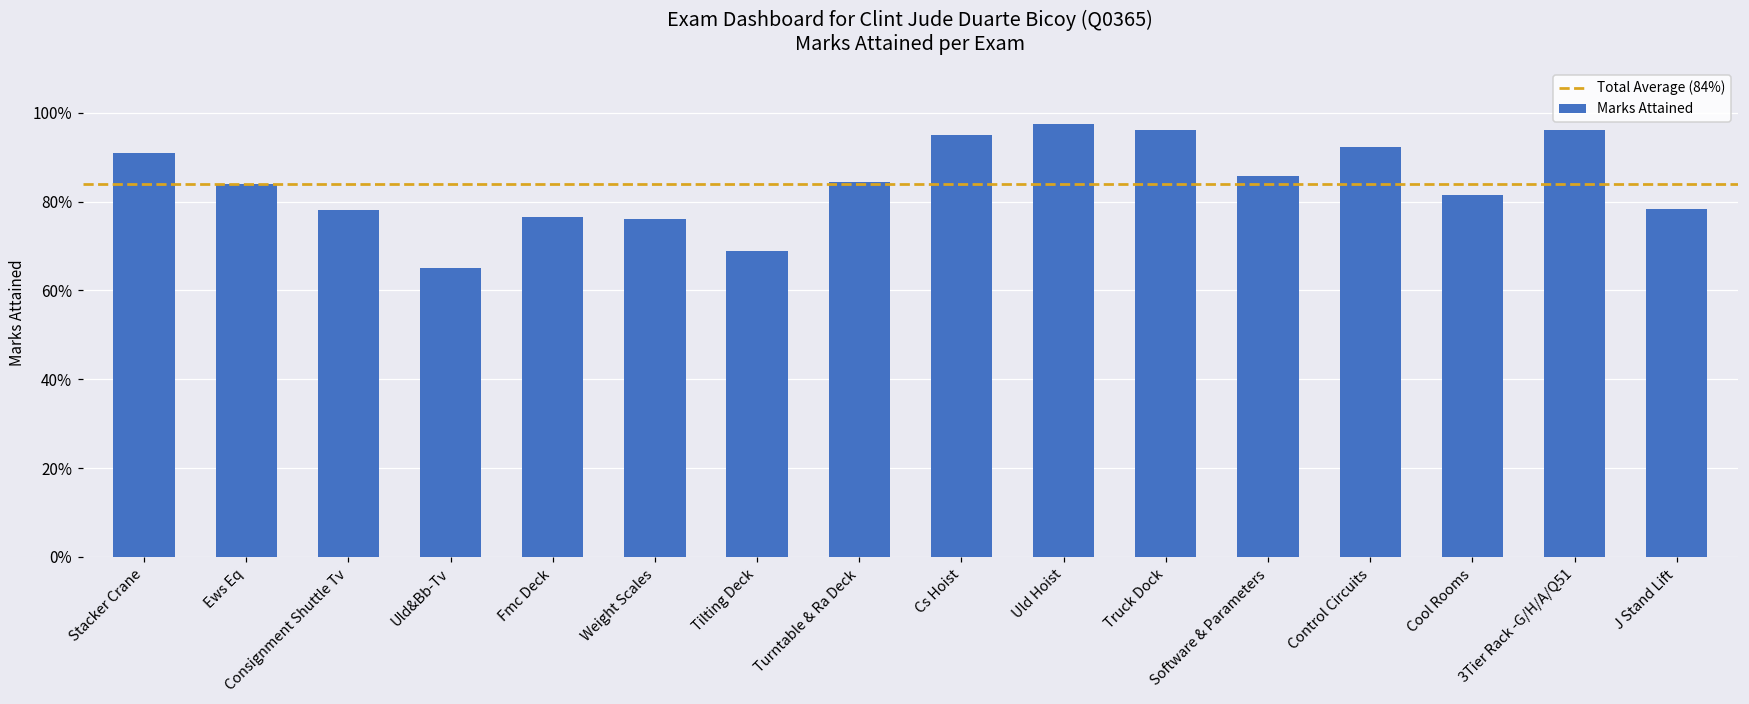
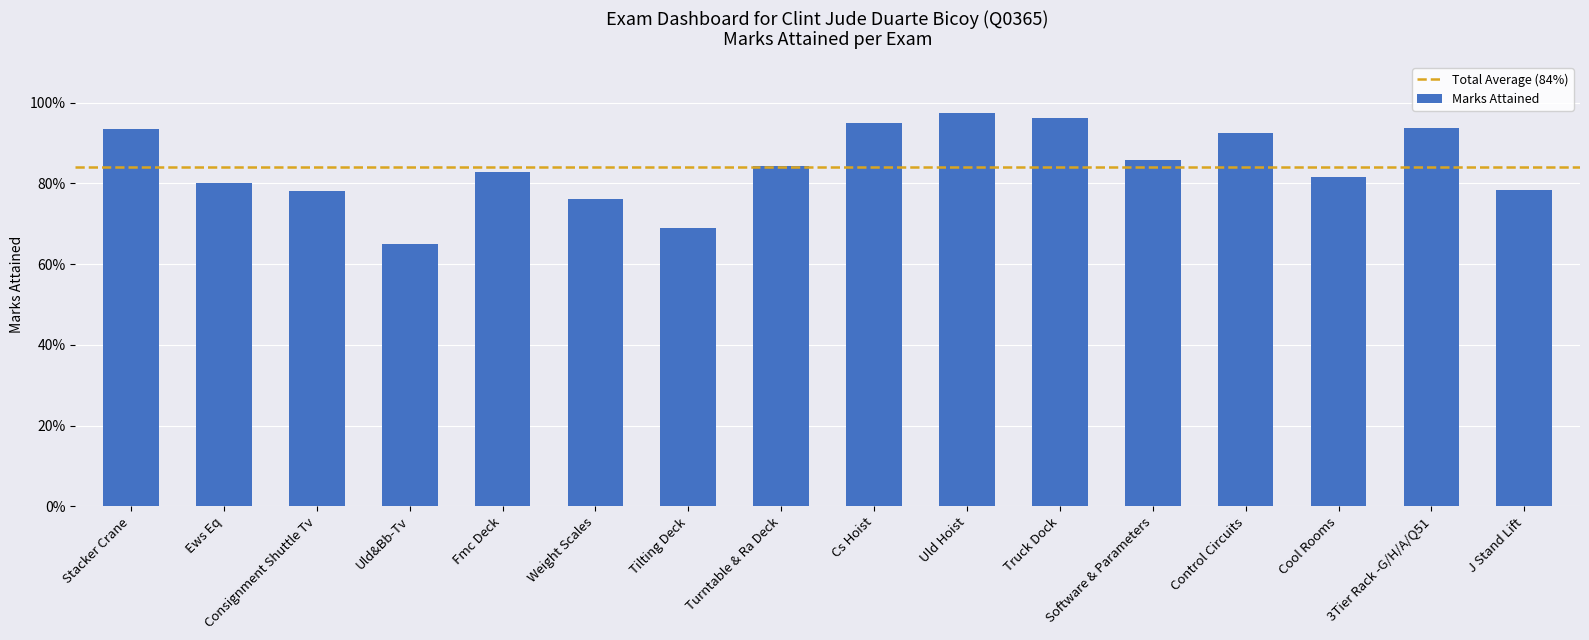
  {
-   "Stacker Crane": "91%",
-   "Ews Eq": "84%",
+   "Stacker Crane": "94%",
+   "Ews Eq": "80%",
    "Consignment Shuttle Tv": "78%",
    "Uld&Bb-Tv": "65%",
-   "Fmc Deck": "77%",
+   "Fmc Deck": "83%",
    "Weight Scales": "76%",
    "Tilting Deck": "69%",
    "Turntable & Ra Deck": "84%",
    "Cs Hoist": "95%",
    "Uld Hoist": "98%",
    "Truck Dock": "96%",
    "Software & Parameters": "86%",
    "Control Circuits": "92%",
    "Cool Rooms": "82%",
-   "3Tier Rack -G/H/A/Q51": "96%",
+   "3Tier Rack -G/H/A/Q51": "94%",
    "J Stand Lift": "78%"
  }
